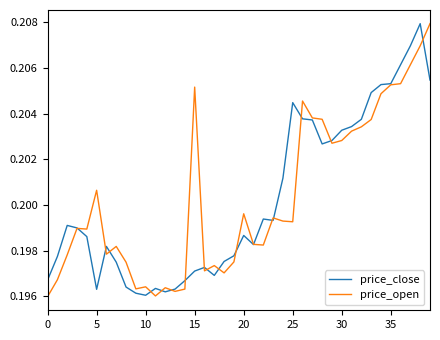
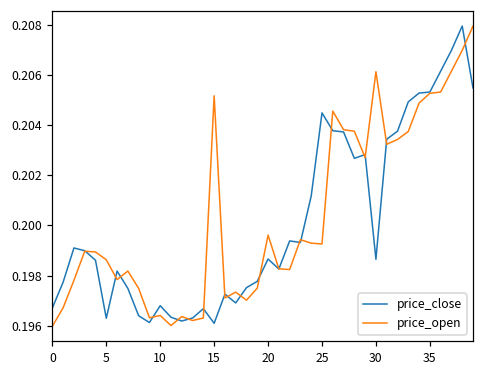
  {
    "price_close": {
      "0": 0.1967,
      "5": 0.1963,
-     "10": 0.1960,
-     "15": 0.1971,
+     "10": 0.1968,
+     "15": 0.1961,
      "20": 0.1987,
      "25": 0.2045,
-     "30": 0.2033
+     "30": 0.1987
    },
    "price_open": {
      "0": 0.1960,
-     "5": 0.2006,
+     "5": 0.1986,
      "10": 0.1964,
      "15": 0.2052,
      "20": 0.1996,
      "25": 0.1993,
-     "30": 0.2028
+     "30": 0.2061
    }
  }
